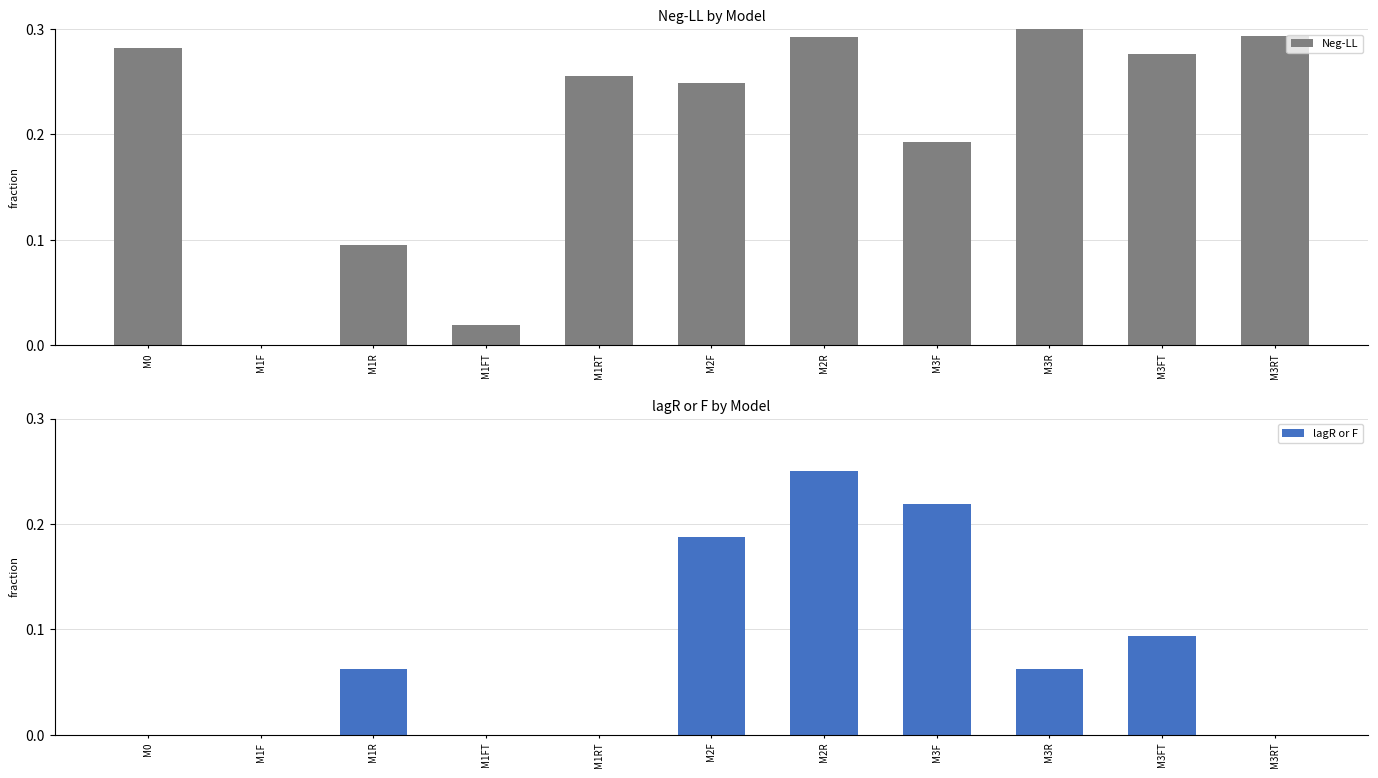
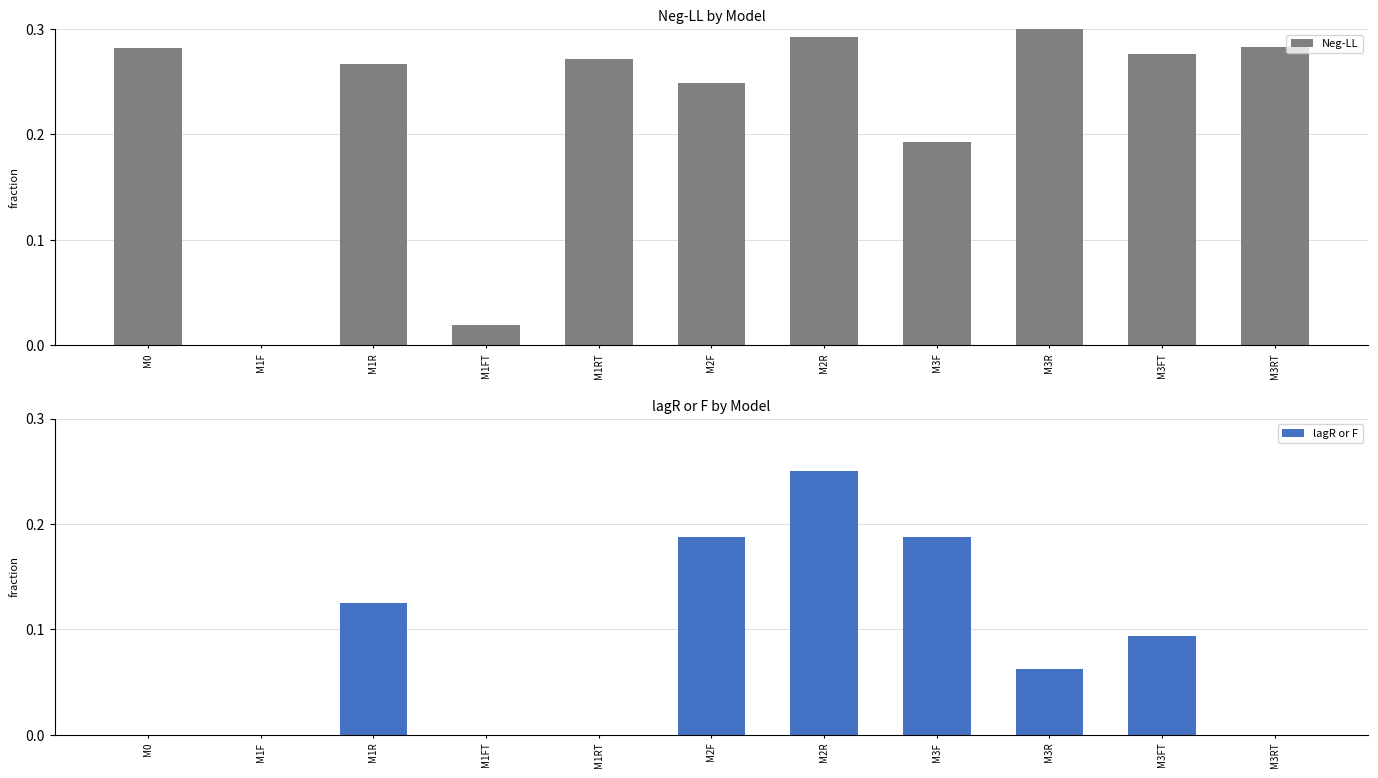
  {
    "Neg-LL by Model": {
      "M0": 0.282,
      "M1F": 0.000,
-     "M1R": 0.095,
+     "M1R": 0.267,
      "M1FT": 0.019,
-     "M1RT": 0.255,
+     "M1RT": 0.272,
      "M2F": 0.249,
      "M2R": 0.292,
      "M3F": 0.193,
      "M3R": 0.300,
      "M3FT": 0.276,
-     "M3RT": 0.293
+     "M3RT": 0.283
    },
    "lagR or F by Model": {
      "M0": 0.000,
      "M1F": 0.000,
-     "M1R": 0.063,
+     "M1R": 0.125,
      "M1FT": 0.000,
      "M1RT": 0.000,
      "M2F": 0.188,
      "M2R": 0.250,
-     "M3F": 0.219,
+     "M3F": 0.188,
      "M3R": 0.063,
      "M3FT": 0.094,
      "M3RT": 0.000
    }
  }
